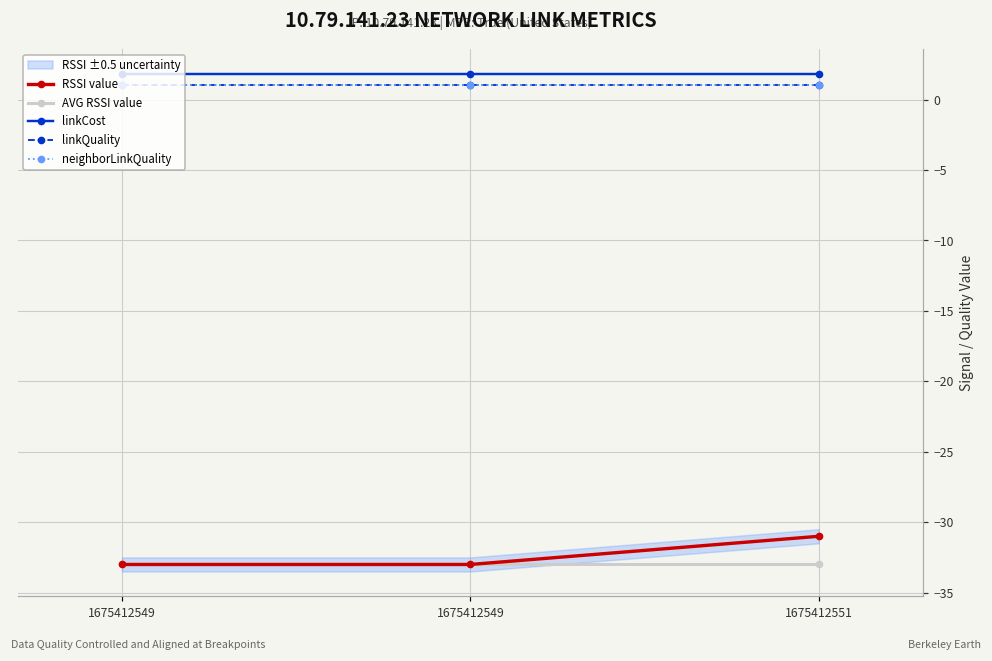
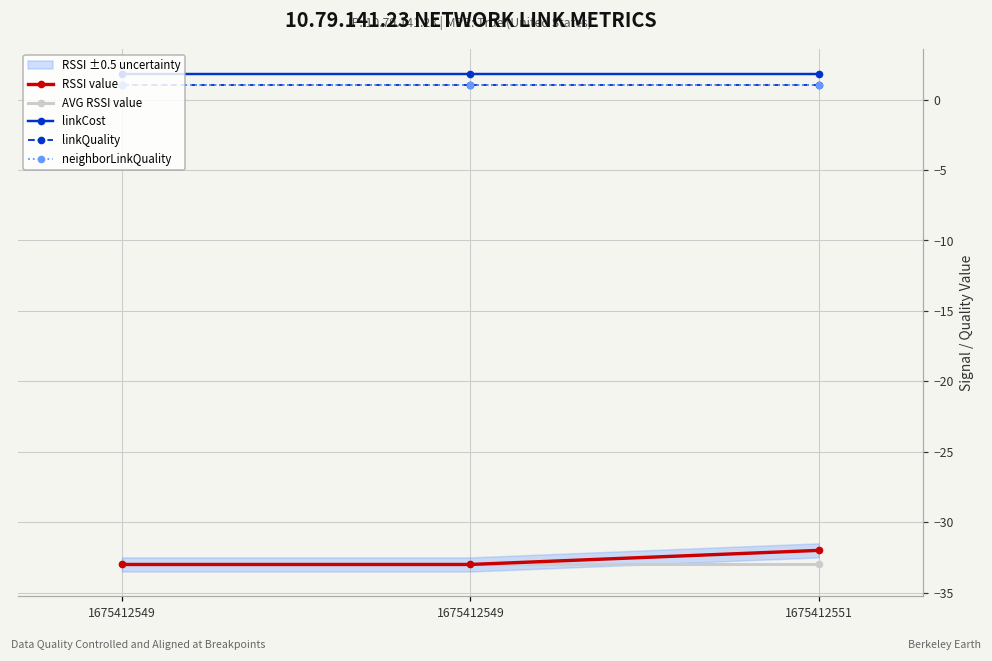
  {
    "RSSI value": {
-     "1675412551": -31
+     "1675412551": -32
    },
    "AVG RSSI value": {
      "1675412551": -33
    },
    "linkCost": {
      "1675412551": 2
    }
  }
